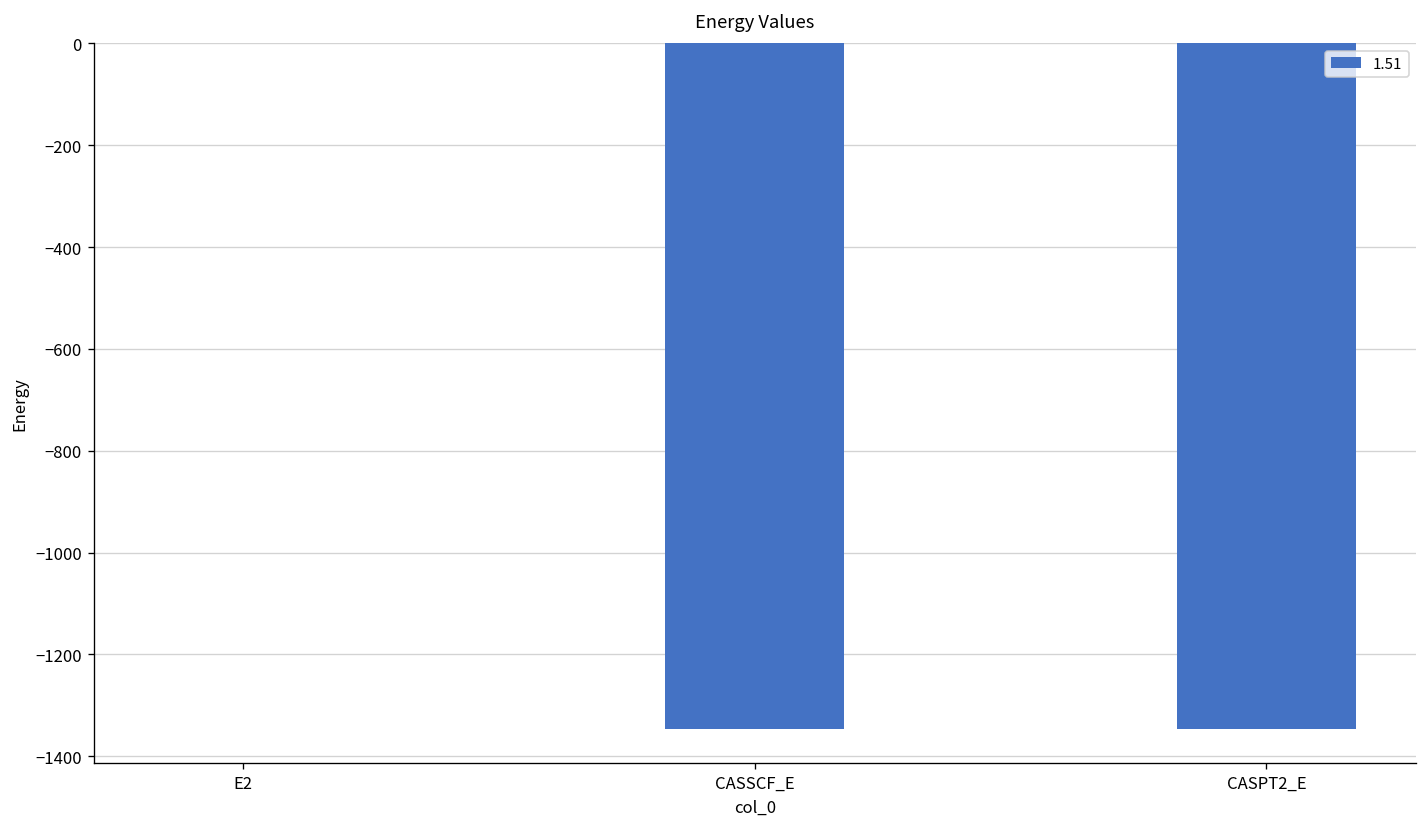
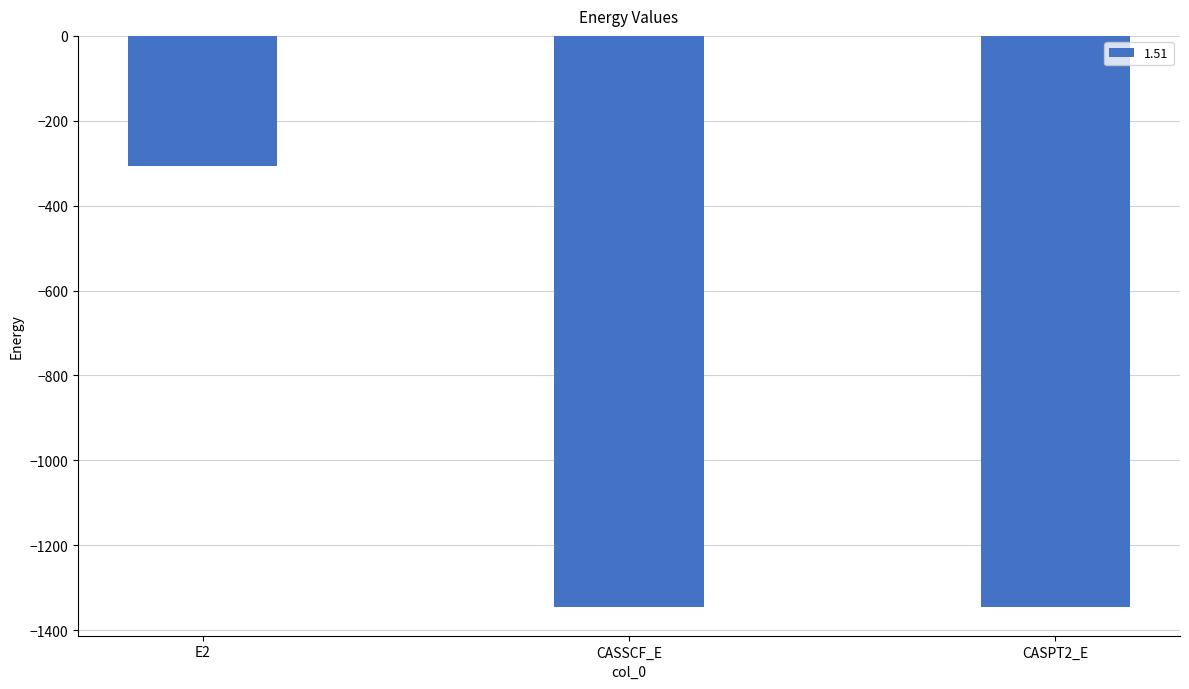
  {
-   "E2": 0,
+   "E2": -310,
    "CASSCF_E": -1350,
    "CASPT2_E": -1350
  }
